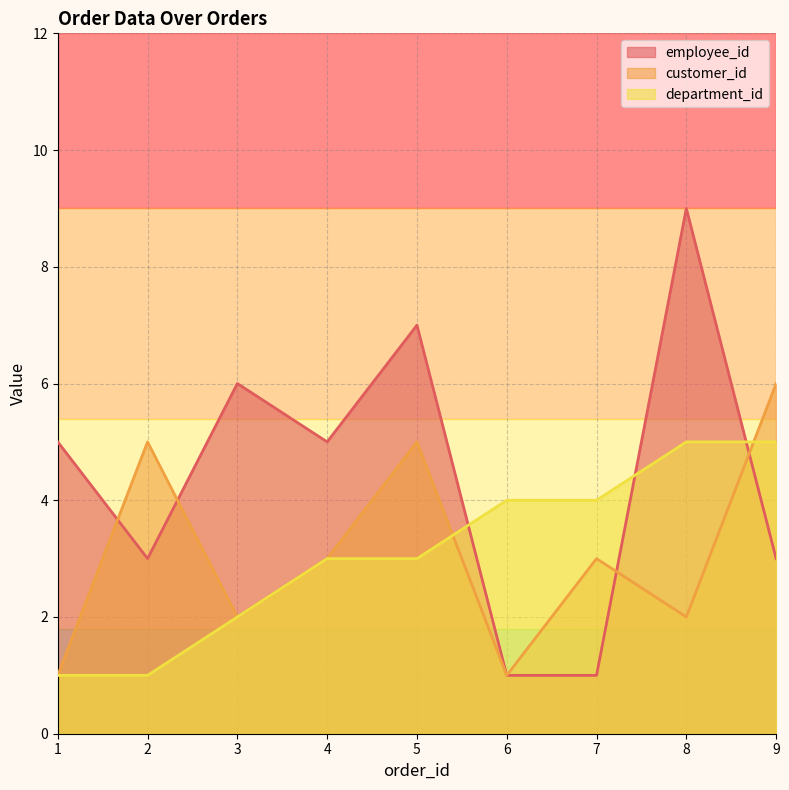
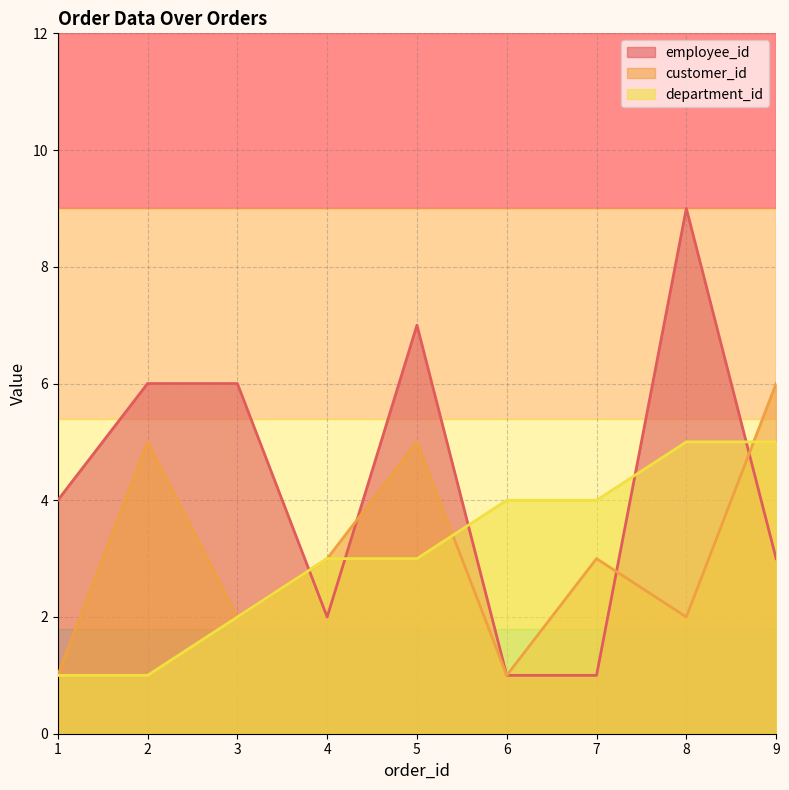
  {
    "employee_id": {
-     "1": 5,
-     "2": 3,
+     "1": 4,
+     "2": 6,
      "3": 6,
-     "4": 5,
+     "4": 2,
      "5": 7,
      "7": 1,
      "8": 9,
      "9": 3
    }
  }
